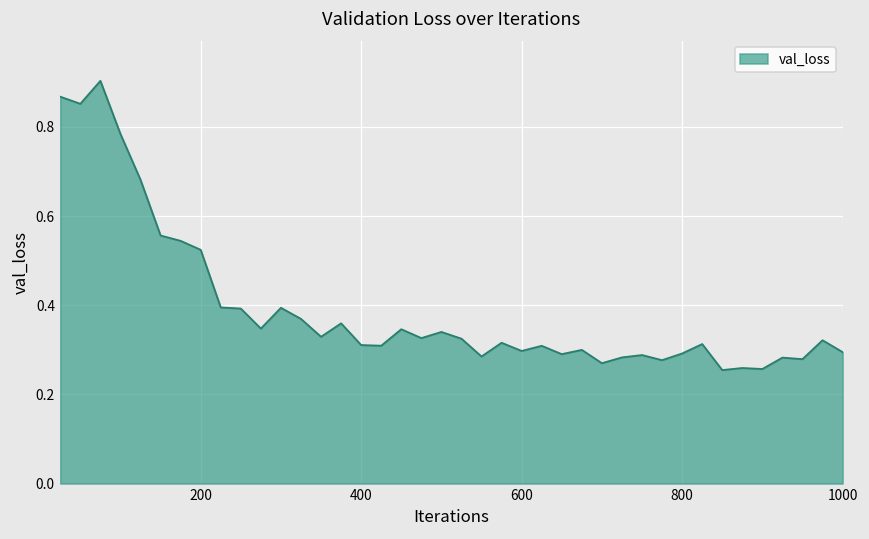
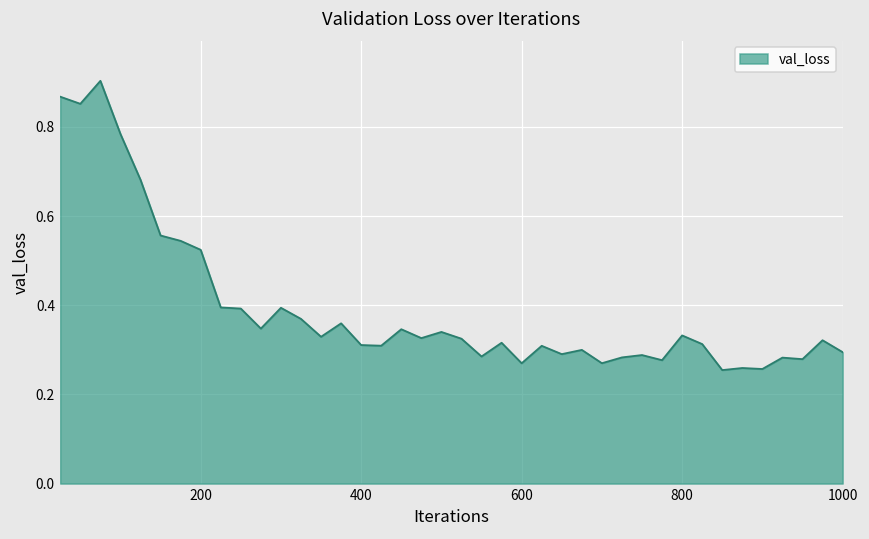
  {
    "200": 0.52,
    "400": 0.31,
-   "600": 0.30,
-   "800": 0.29,
+   "600": 0.27,
+   "800": 0.33,
    "1000": 0.29
  }
